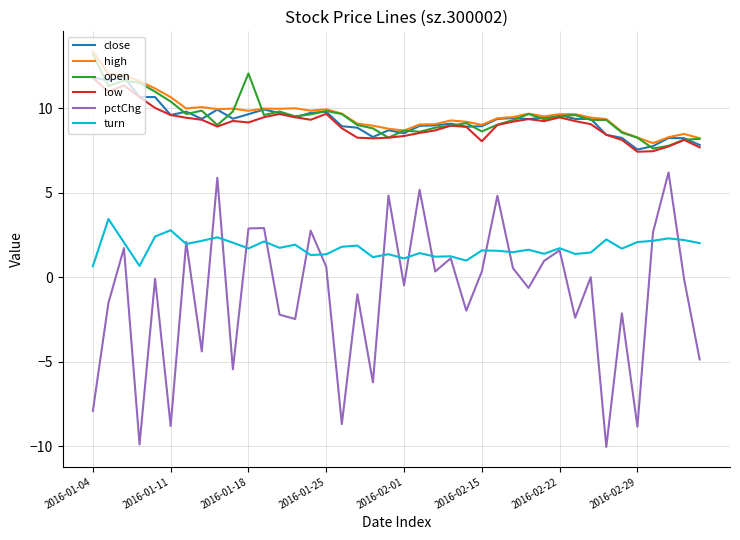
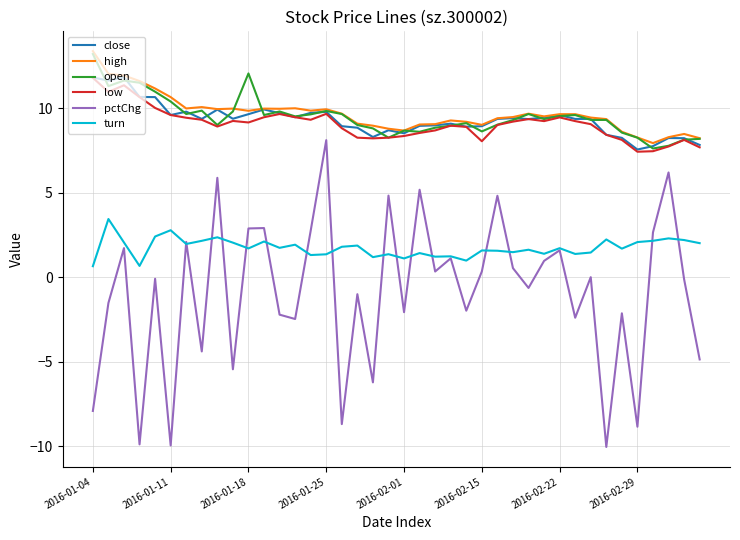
  {
    "close": {
      "2016-01-18": 9.6,
      "2016-02-01": 8.5
    },
    "high": {
      "2016-01-11": 10.7,
      "2016-01-18": 9.8
    },
    "open": {
      "2016-01-11": 10.4,
      "2016-01-18": 12.1,
      "2016-02-15": 8.6
    },
    "low": {
      "2016-01-18": 9.2,
      "2016-02-01": 8.4,
      "2016-02-15": 8.0
    },
    "pctChg": {
      "2016-01-04": -7.9,
-     "2016-01-11": -8.8,
+     "2016-01-11": -10.0,
      "2016-01-18": 2.9,
-     "2016-01-25": 0.6,
-     "2016-02-01": -0.5,
+     "2016-01-25": 8.1,
+     "2016-02-01": -2.1,
      "2016-02-15": 0.3,
      "2016-02-29": -8.8
    },
    "turn": {
      "2016-01-04": 0.6,
      "2016-01-11": 2.8,
      "2016-01-18": 1.7,
      "2016-01-25": 1.4,
      "2016-02-01": 1.1,
      "2016-02-15": 1.6,
      "2016-02-29": 2.1
    }
  }
